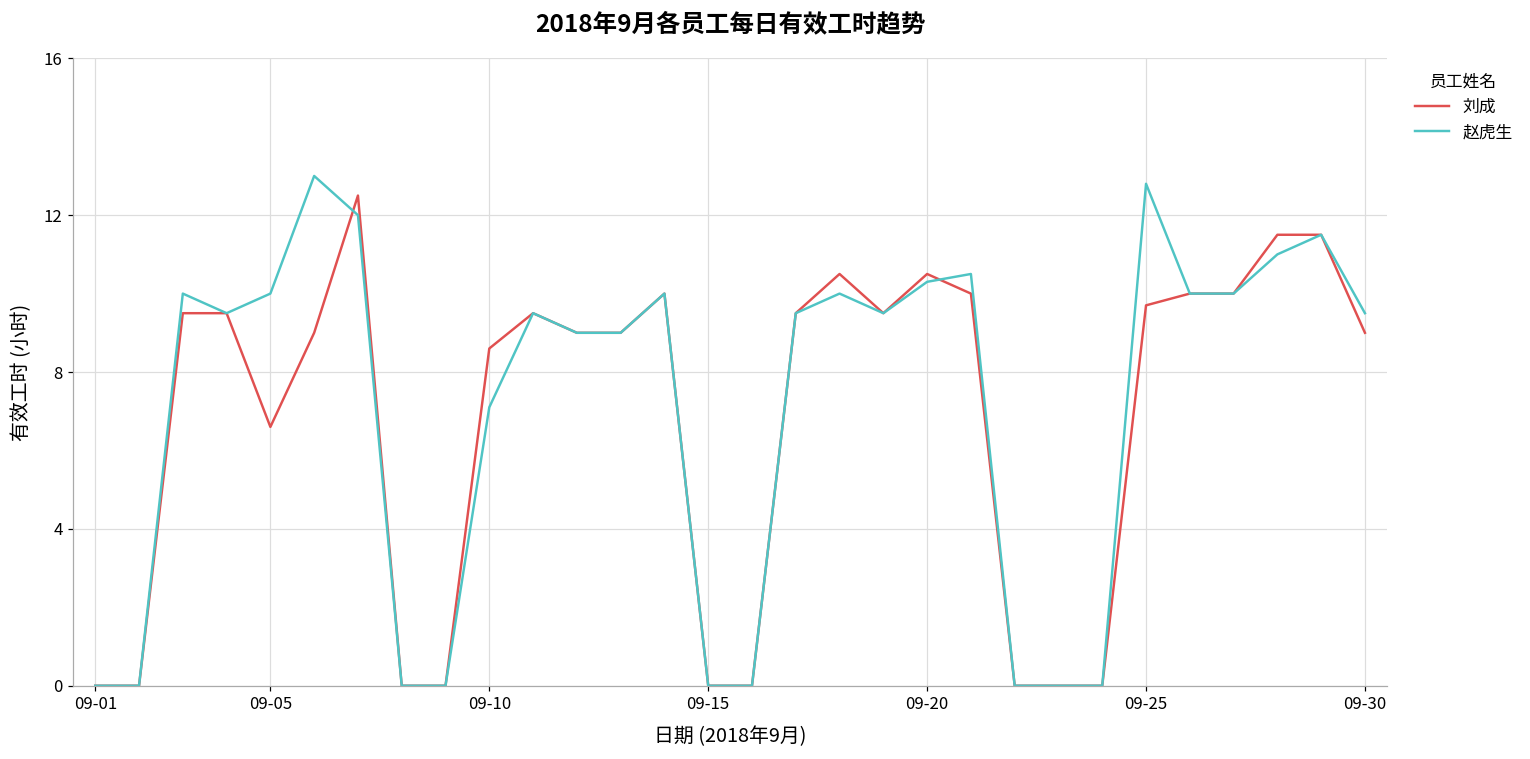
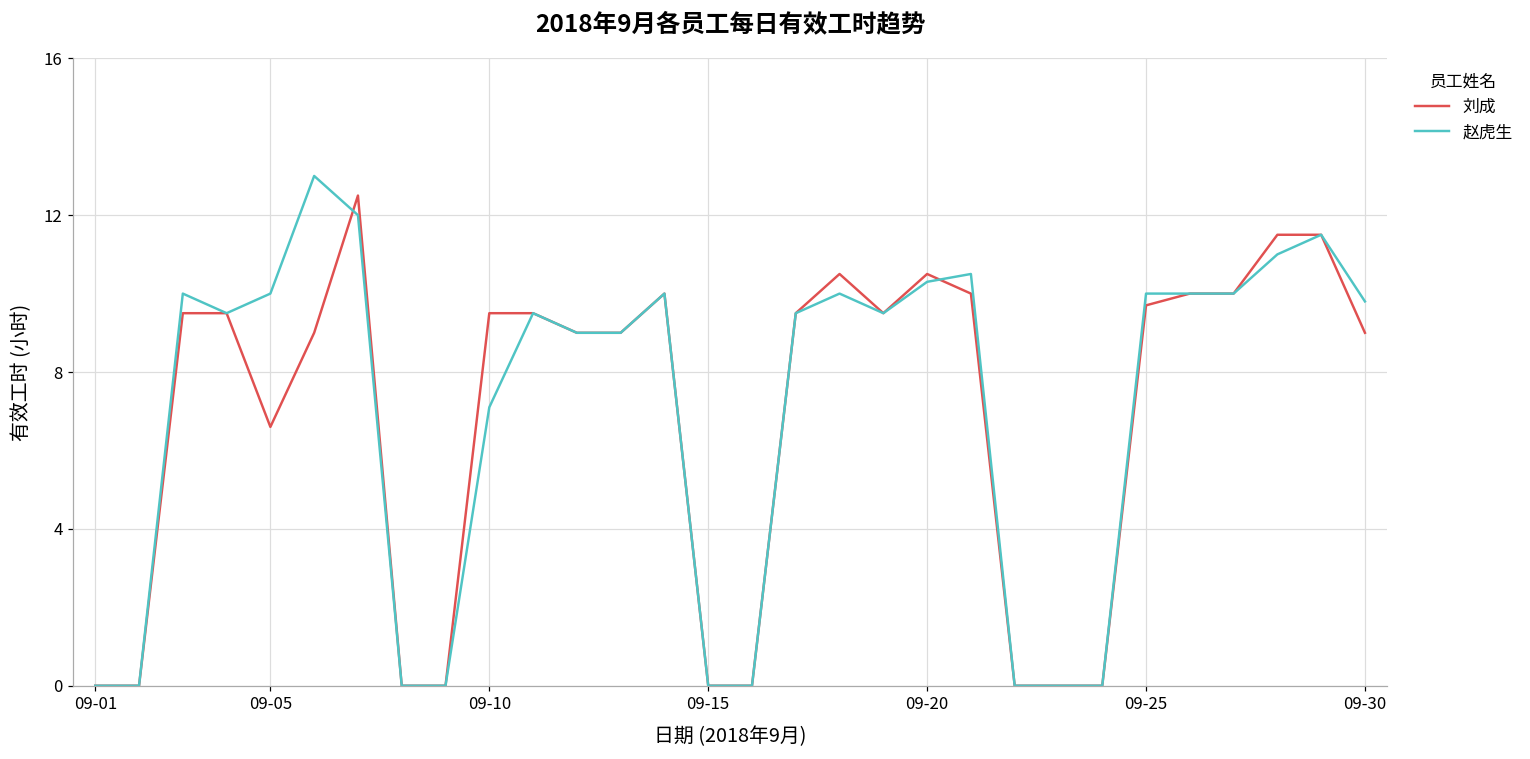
  {
    "刘成": {
      "09-05": 6.6,
-     "09-10": 8.6,
+     "09-10": 9.5,
      "09-20": 10.5,
      "09-25": 9.7,
      "09-30": 9.0
    },
    "赵虎生": {
      "09-05": 10.0,
      "09-10": 7.1,
      "09-20": 10.3,
-     "09-25": 12.8,
-     "09-30": 9.5
+     "09-25": 10.0,
+     "09-30": 9.8
    }
  }
